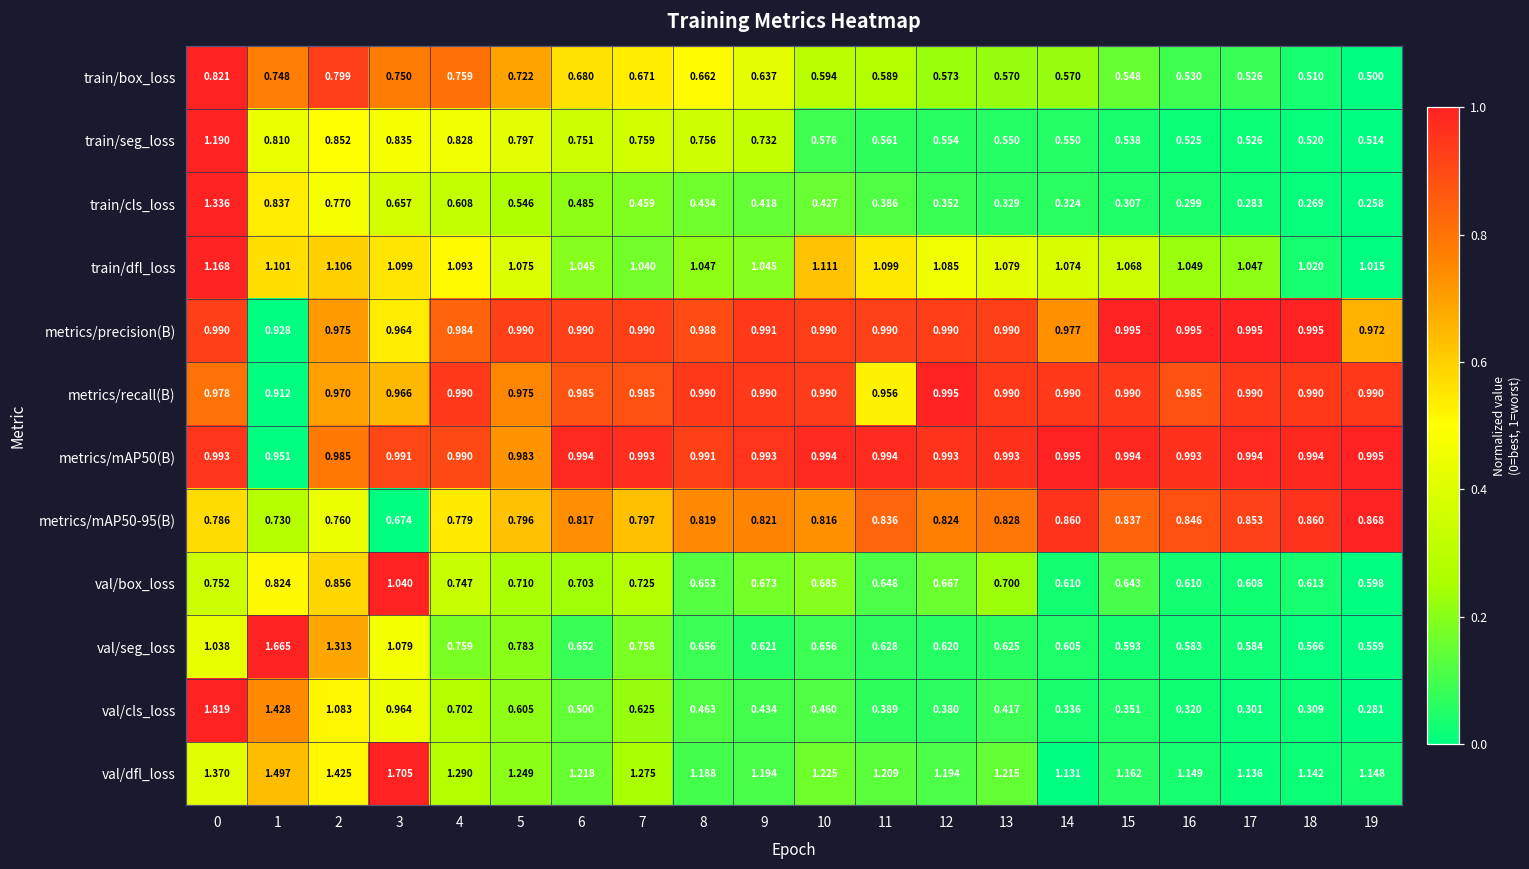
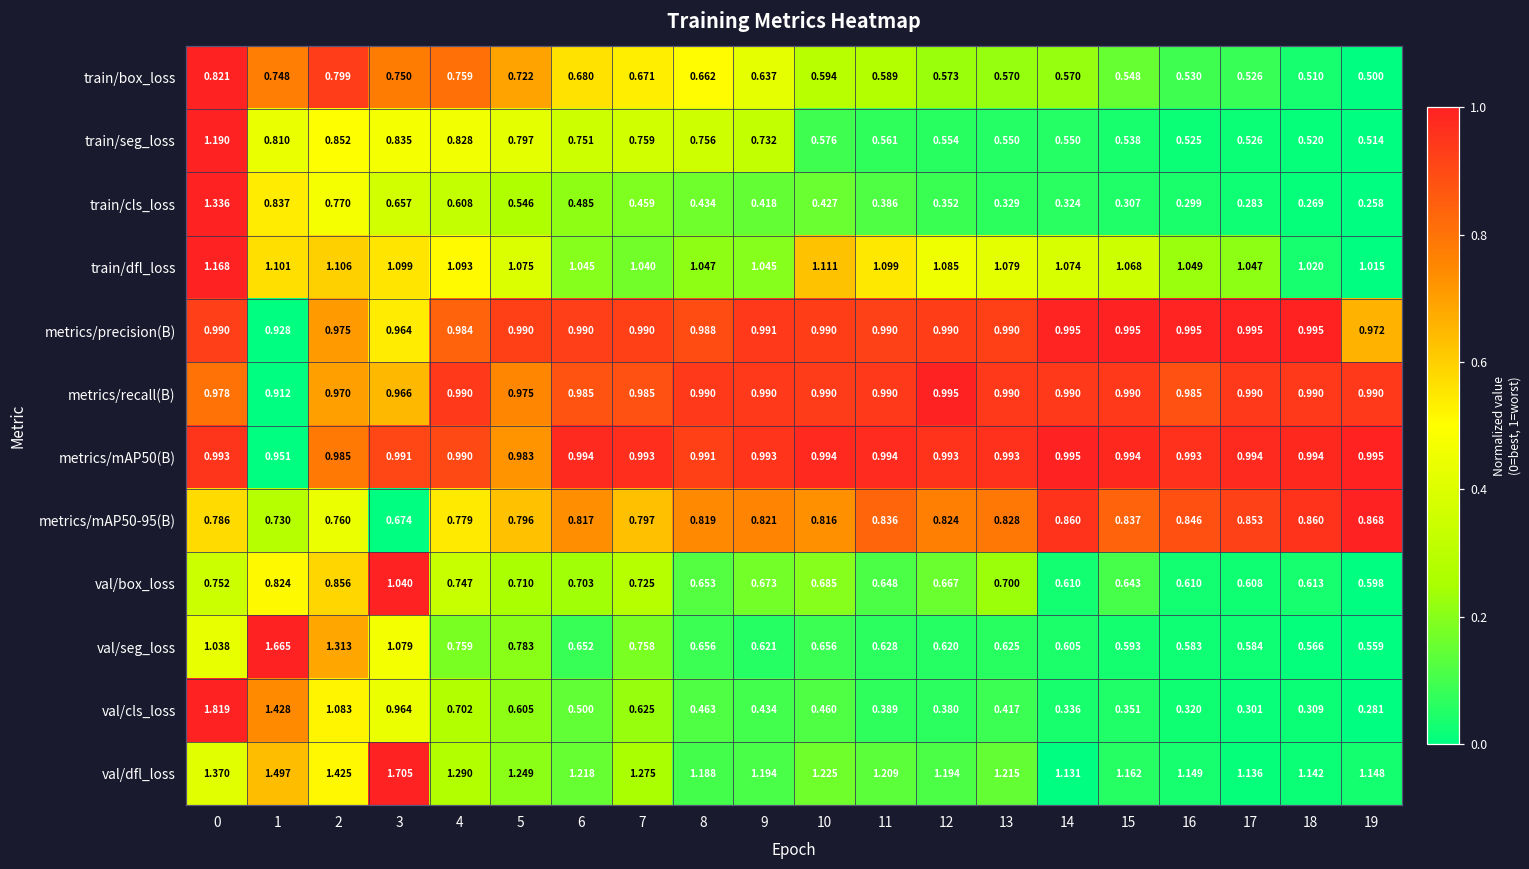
  {
    "metrics/precision(B)": {
      "0": 0.990,
      "1": 0.928,
      "2": 0.975,
      "3": 0.964,
      "4": 0.984,
      "5": 0.990,
      "6": 0.990,
      "7": 0.990,
      "8": 0.988,
      "9": 0.991,
      "10": 0.990,
      "11": 0.990,
      "12": 0.990,
      "13": 0.990,
-     "14": 0.977,
+     "14": 0.995,
      "15": 0.995,
      "16": 0.995,
      "17": 0.995,
      "18": 0.995,
      "19": 0.972
    },
    "metrics/recall(B)": {
      "0": 0.978,
      "1": 0.912,
      "2": 0.970,
      "3": 0.966,
      "4": 0.990,
      "5": 0.975,
      "6": 0.985,
      "7": 0.985,
      "8": 0.990,
      "9": 0.990,
      "10": 0.990,
-     "11": 0.956,
+     "11": 0.990,
      "12": 0.995,
      "13": 0.990,
      "14": 0.990,
      "15": 0.990,
      "16": 0.985,
      "17": 0.990,
      "18": 0.990,
      "19": 0.990
    }
  }
